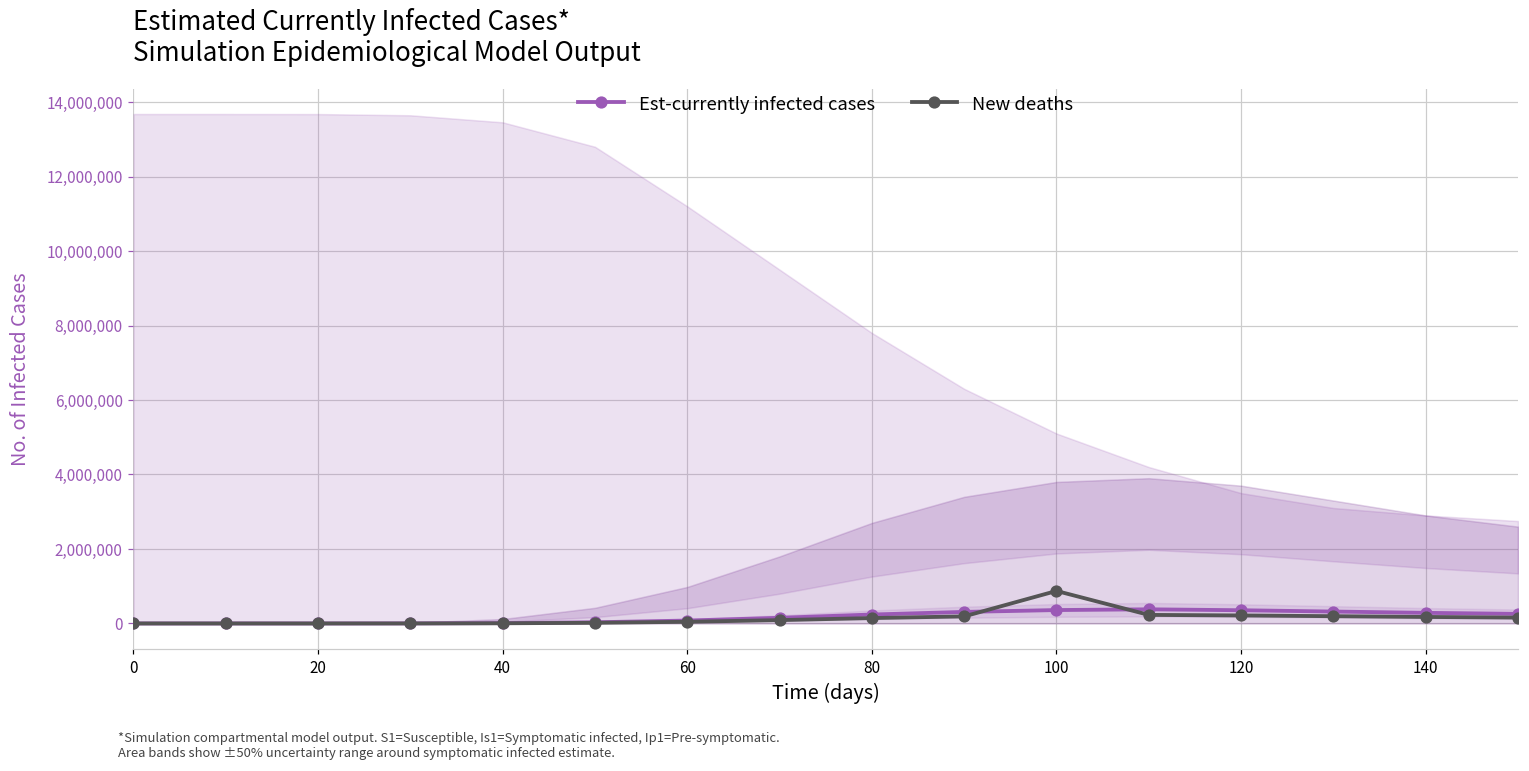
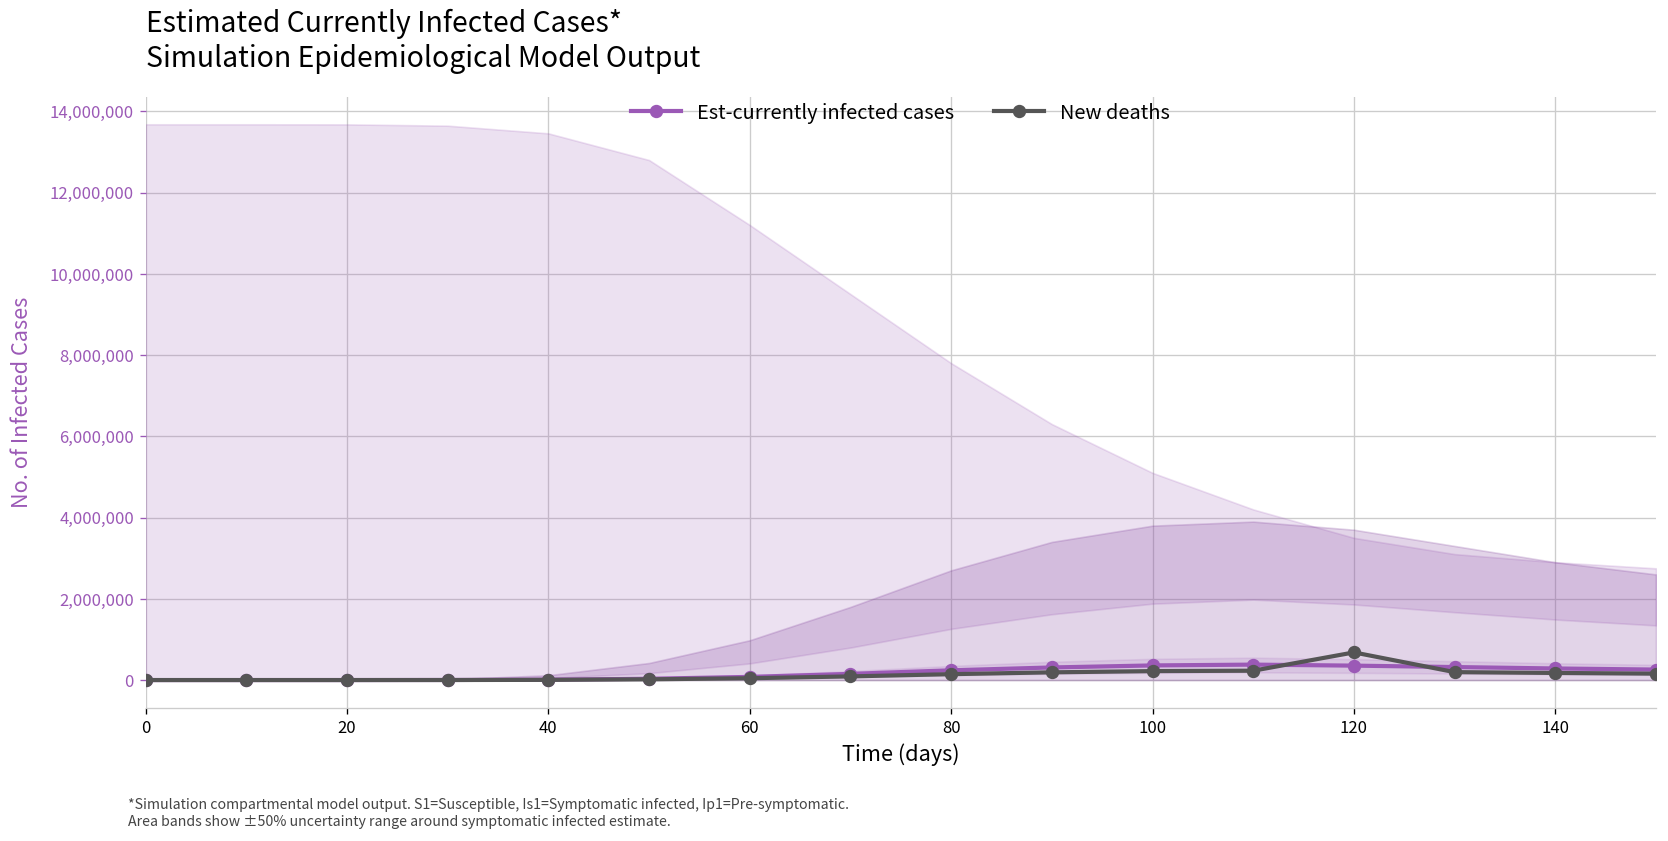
  {
    "New deaths": {
      "80": "100,000",
-     "100": "900,000",
-     "120": "200,000",
+     "100": "200,000",
+     "120": "700,000",
      "140": "200,000"
    }
  }
